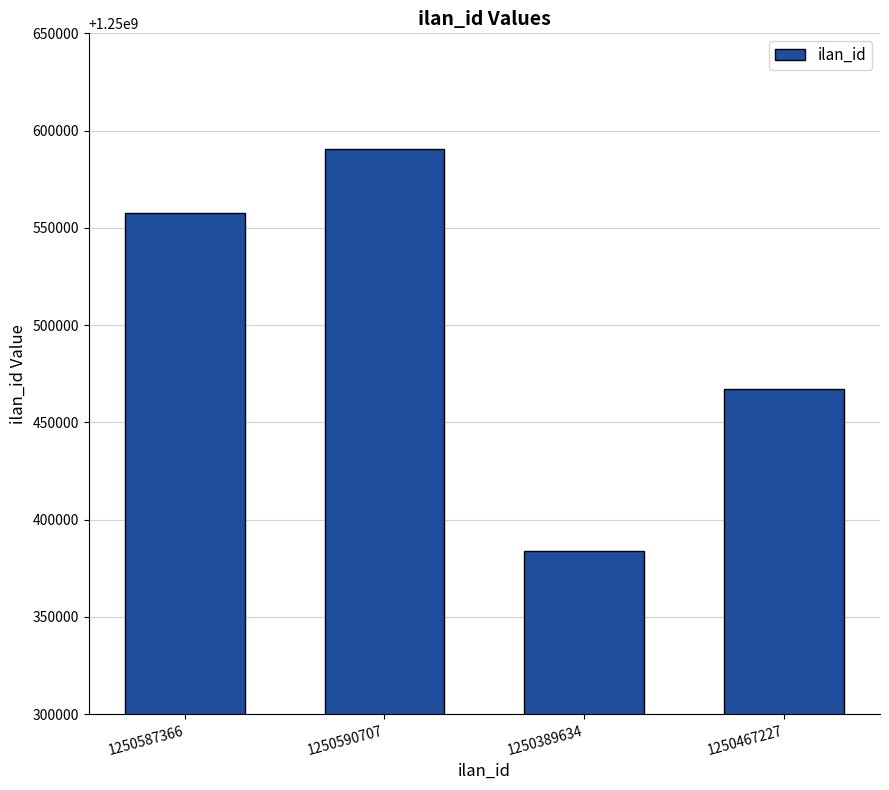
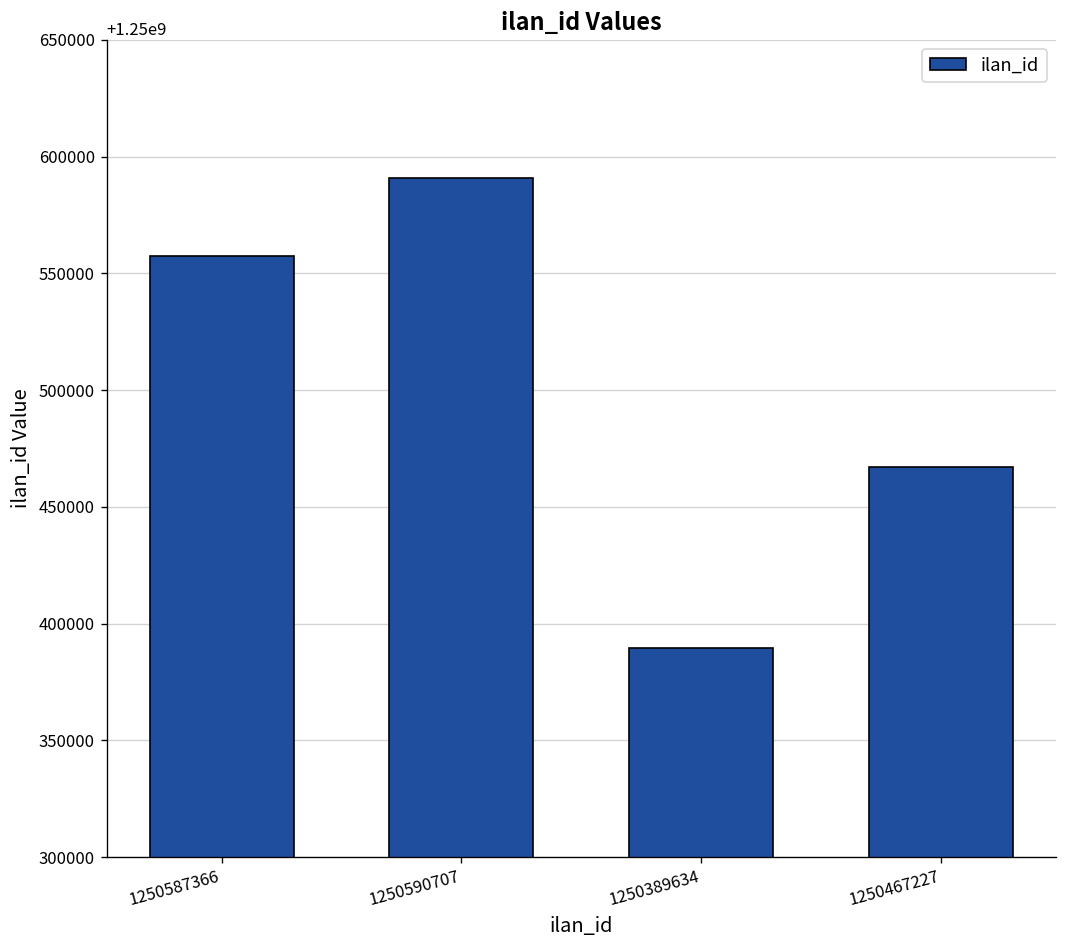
  {
    "1250587366": 1250557000,
    "1250590707": 1250591000,
-   "1250389634": 1250384000,
+   "1250389634": 1250390000,
    "1250467227": 1250467000
  }
